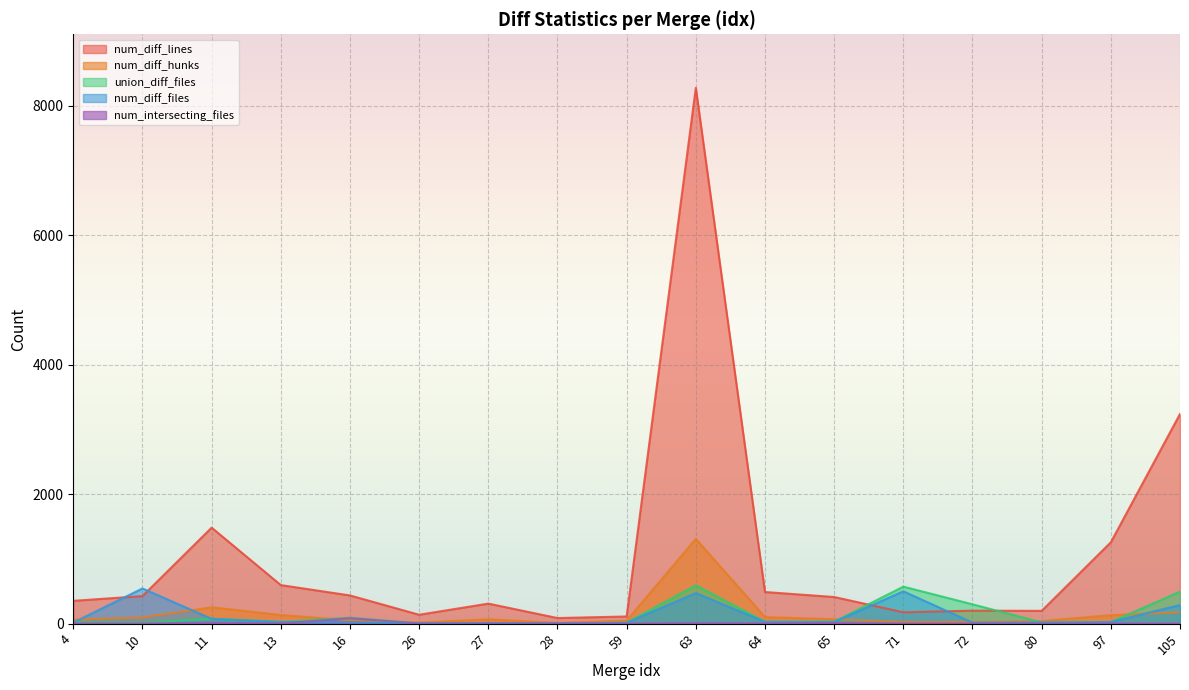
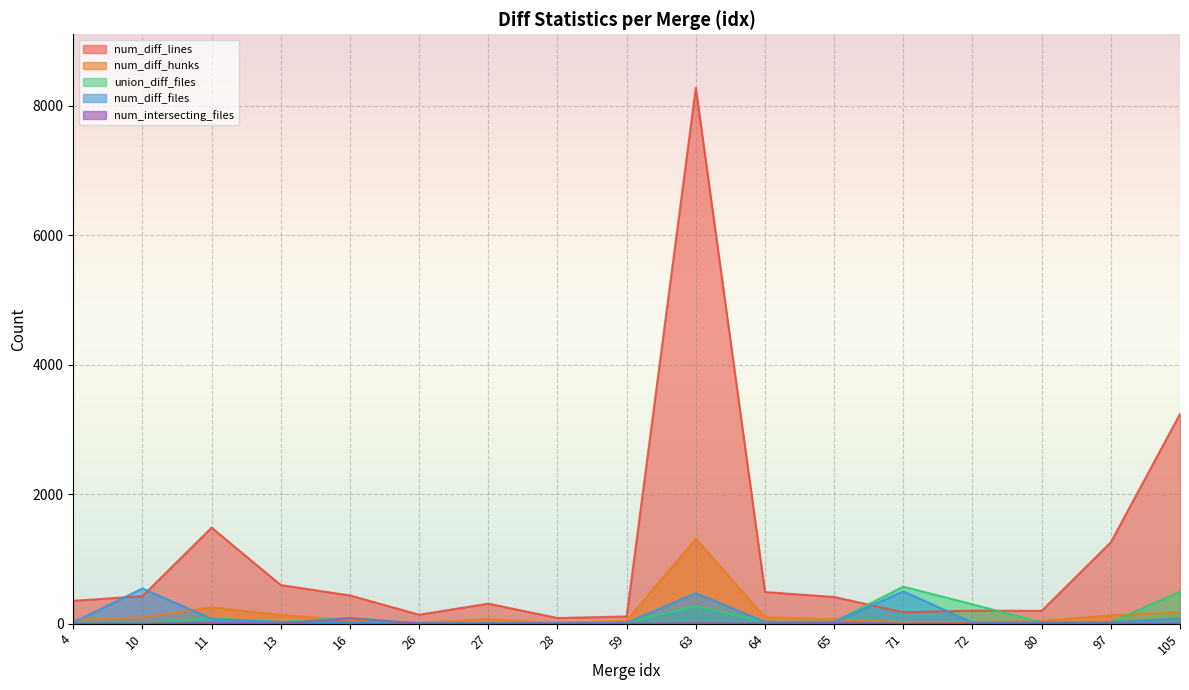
  {
    "union_diff_files": {
-     "63": 600,
+     "63": 300,
      "71": 600,
      "72": 300,
      "105": 500
    },
    "num_diff_files": {
      "10": 500,
      "63": 500,
      "71": 500,
-     "105": 300
+     "105": 100
    },
    "num_intersecting_files": {
      "11": 0,
      "63": 0,
      "105": 0
    }
  }
